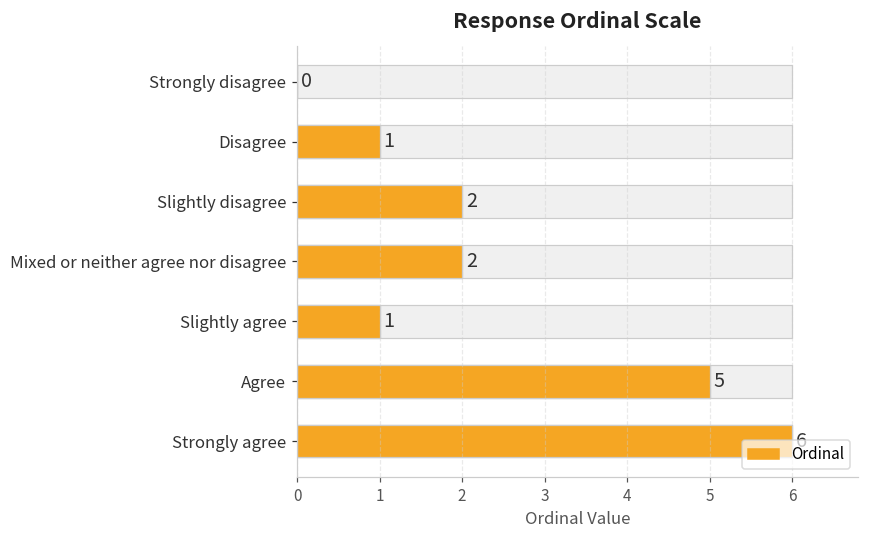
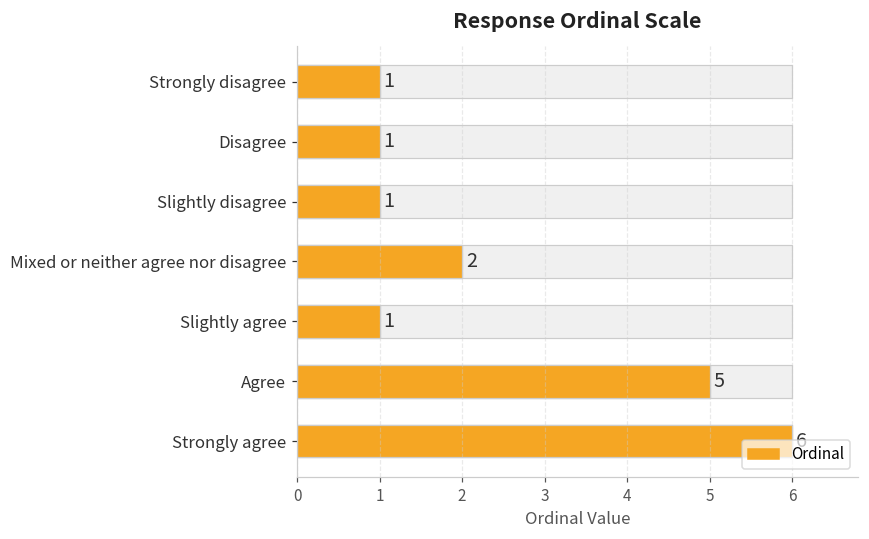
  {
    "Ordinal": {
-     "Strongly disagree": 0,
-     "Slightly disagree": 2
+     "Strongly disagree": 1,
+     "Slightly disagree": 1
    }
  }
